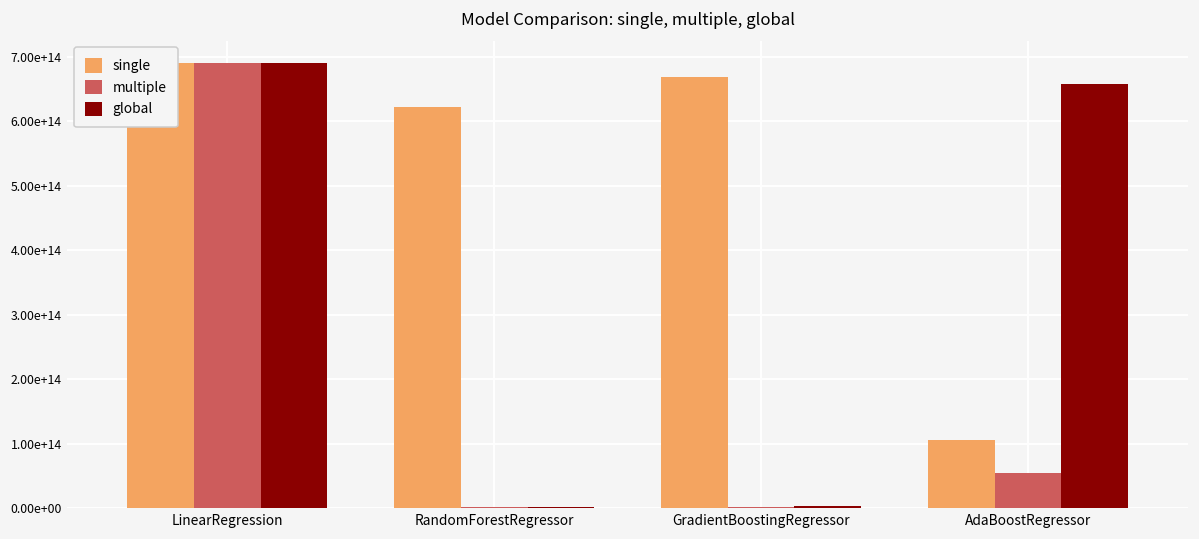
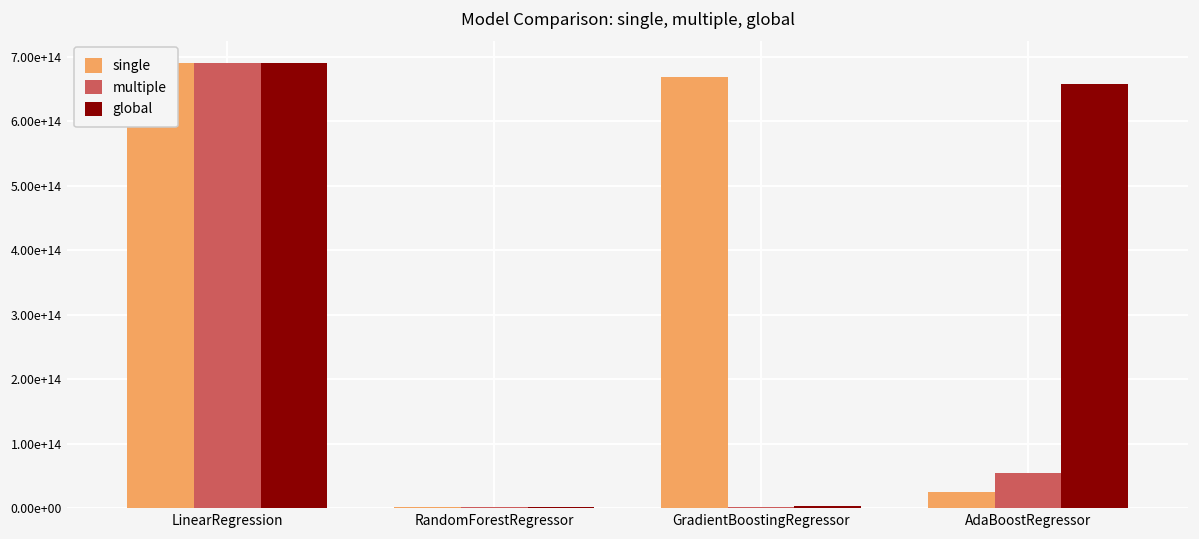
  {
    "single": {
-     "RandomForestRegressor": 620000000000000,
+     "RandomForestRegressor": 0,
      "GradientBoostingRegressor": 670000000000000,
-     "AdaBoostRegressor": 110000000000000
+     "AdaBoostRegressor": 20000000000000
    },
    "multiple": {
      "LinearRegression": 690000000000000,
      "AdaBoostRegressor": 50000000000000
    },
    "global": {
      "LinearRegression": 690000000000000,
      "AdaBoostRegressor": 660000000000000
    }
  }
